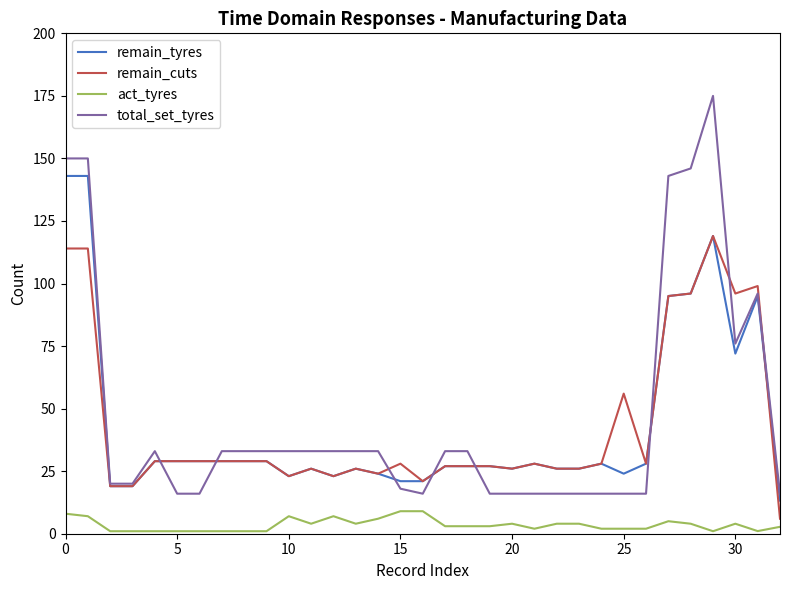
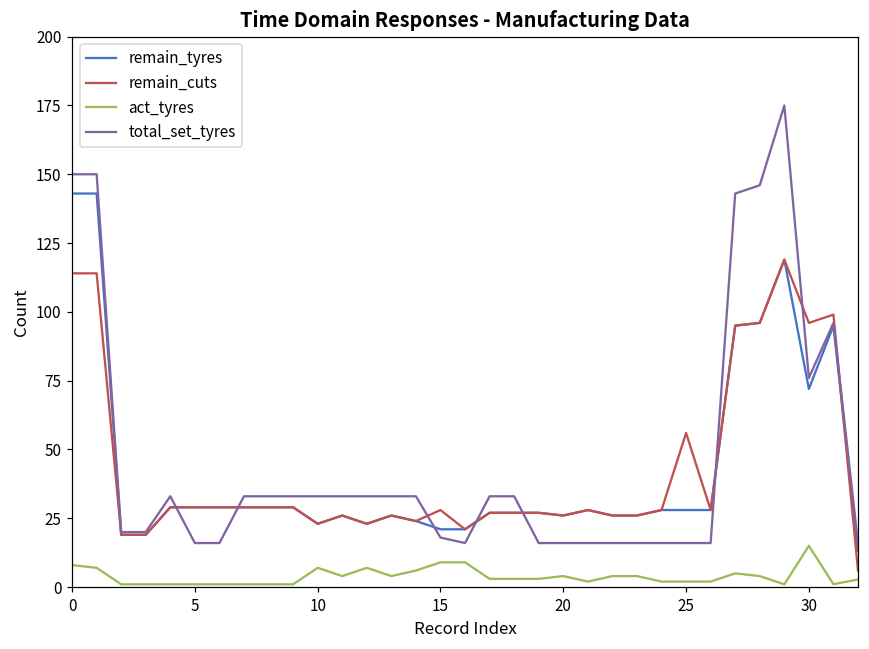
  {
    "remain_tyres": {
      "0": 143,
      "15": 21,
-     "25": 24,
+     "25": 28,
      "30": 72
    },
    "remain_cuts": {
      "0": 114,
      "15": 28,
      "25": 56,
      "30": 96
    },
    "act_tyres": {
      "0": 8,
      "5": 1,
      "10": 7,
      "15": 9,
      "20": 4,
      "25": 2,
-     "30": 4
+     "30": 15
    },
    "total_set_tyres": {
      "0": 150,
      "5": 16,
      "10": 33,
      "15": 18,
      "20": 16,
      "25": 16,
      "30": 76
    }
  }
